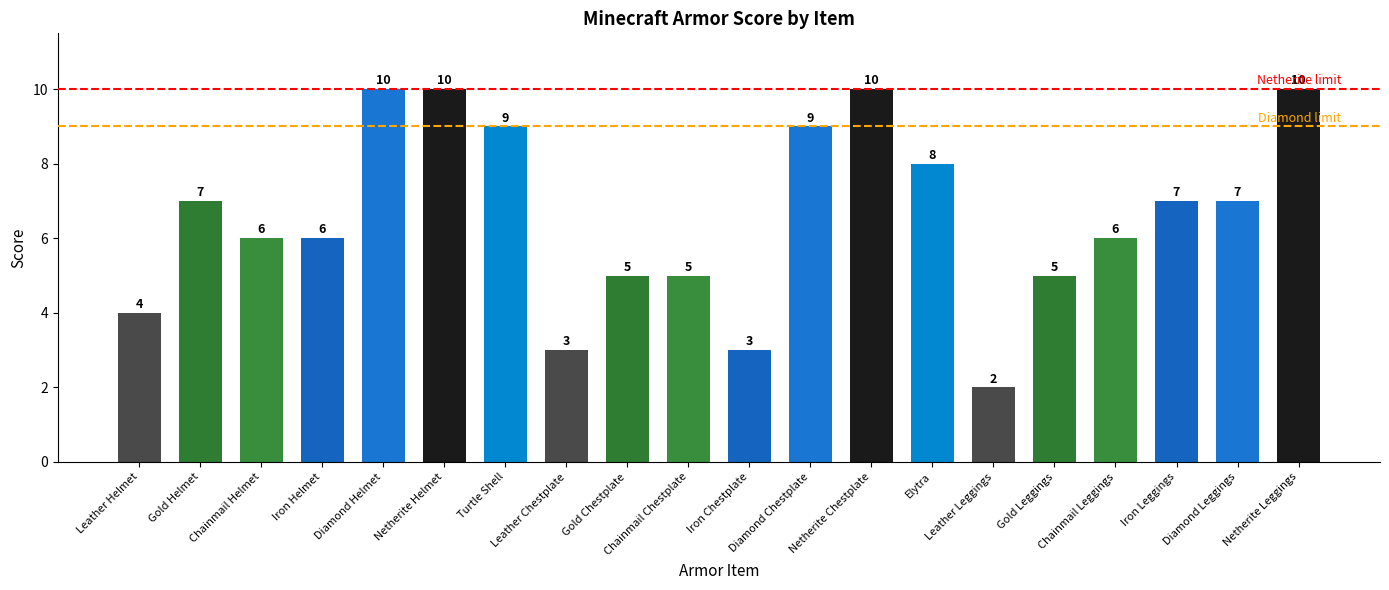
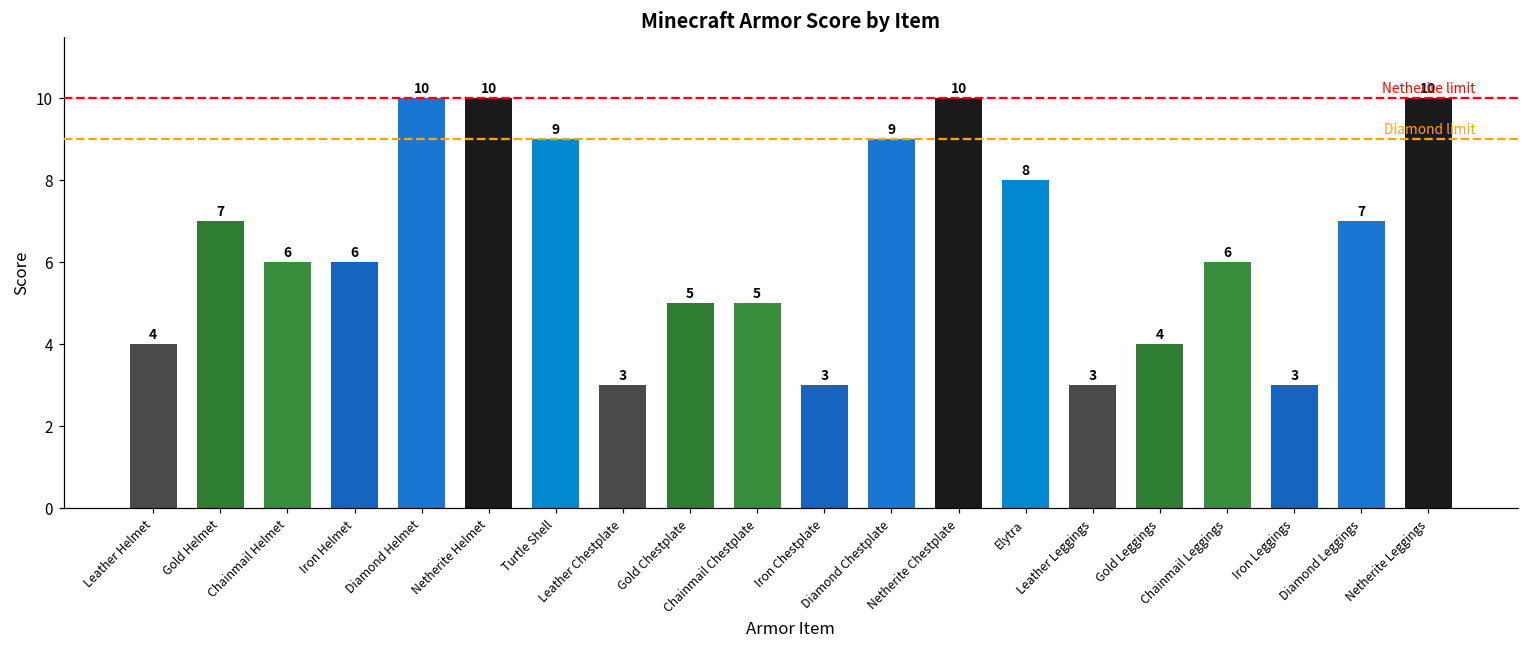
  {
    "Leather Helmet": 4,
    "Gold Helmet": 7,
    "Chainmail Helmet": 6,
    "Iron Helmet": 6,
    "Diamond Helmet": 10,
    "Netherite Helmet": 10,
    "Turtle Shell": 9,
    "Leather Chestplate": 3,
    "Gold Chestplate": 5,
    "Chainmail Chestplate": 5,
    "Iron Chestplate": 3,
    "Diamond Chestplate": 9,
    "Netherite Chestplate": 10,
    "Elytra": 8,
-   "Leather Leggings": 2,
-   "Gold Leggings": 5,
+   "Leather Leggings": 3,
+   "Gold Leggings": 4,
    "Chainmail Leggings": 6,
-   "Iron Leggings": 7,
+   "Iron Leggings": 3,
    "Diamond Leggings": 7
  }
